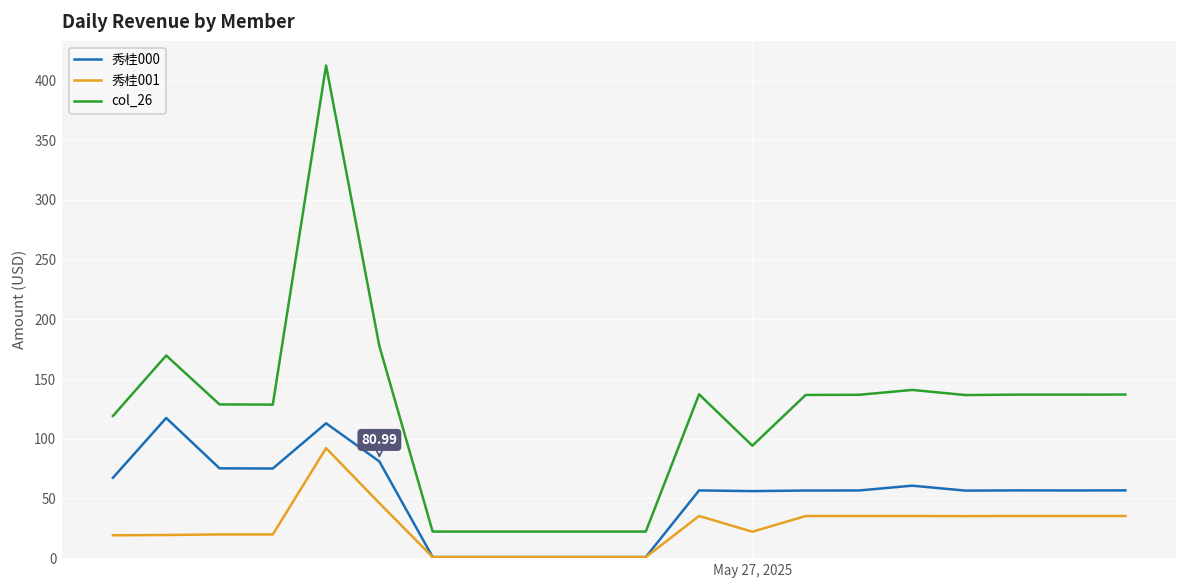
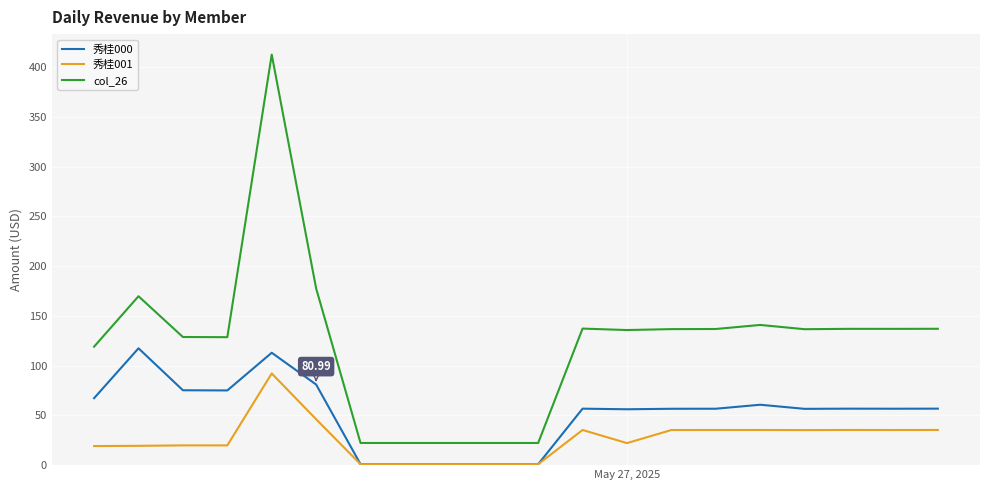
  {
    "秀桂000": {
      "May 27, 2025": 60
    },
    "秀桂001": {
      "May 27, 2025": 20
    },
    "col_26": {
-     "May 27, 2025": 90
+     "May 27, 2025": 140
    }
  }
